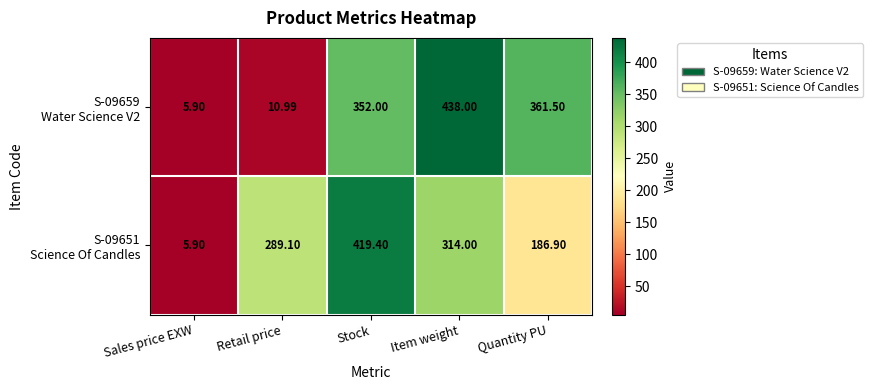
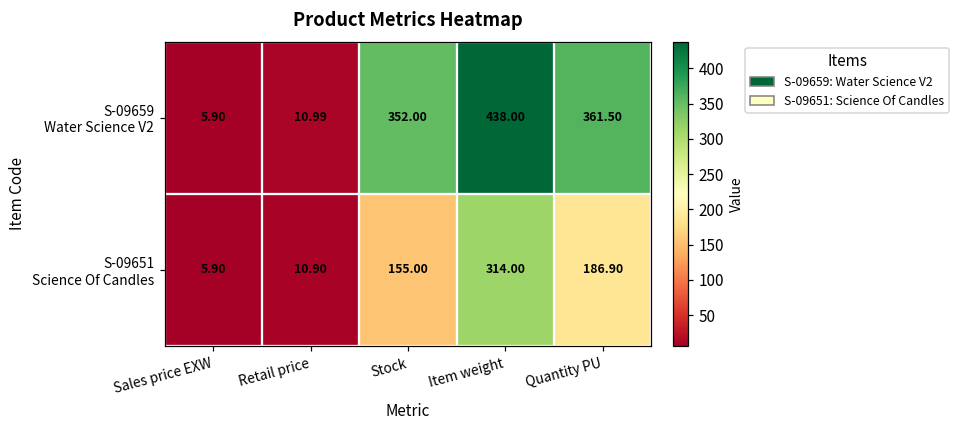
  {
    "S-09659 Water Science V2": {
      "Sales price EXW": 5.90,
      "Retail price": 10.99,
      "Stock": 352.00,
      "Item weight": 438.00,
      "Quantity PU": 361.50
    },
    "S-09651 Science Of Candles": {
      "Sales price EXW": 5.90,
-     "Retail price": 289.10,
-     "Stock": 419.40,
+     "Retail price": 10.90,
+     "Stock": 155.00,
      "Item weight": 314.00,
      "Quantity PU": 186.90
    }
  }
